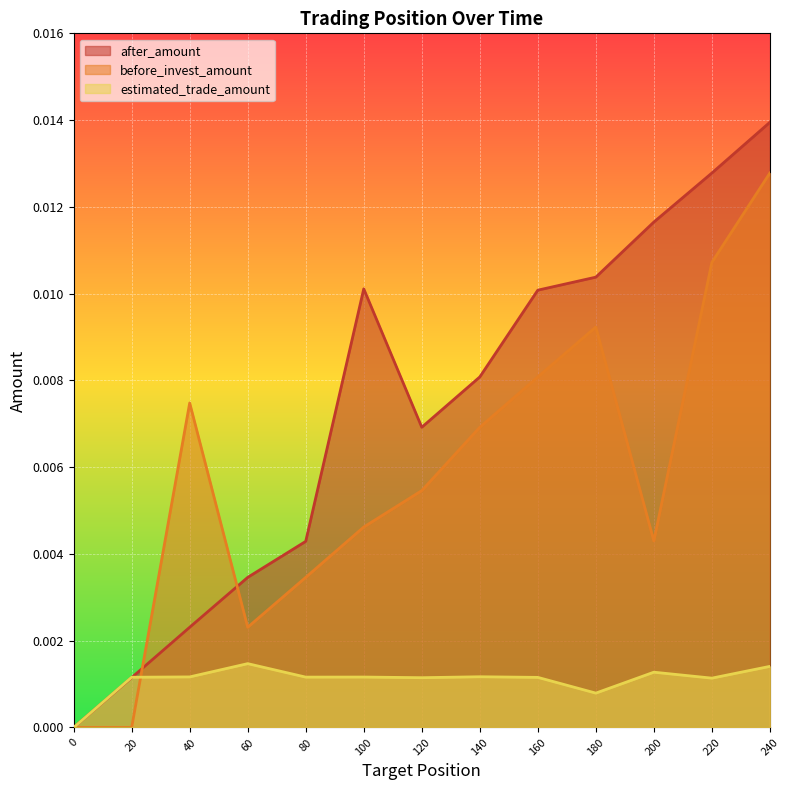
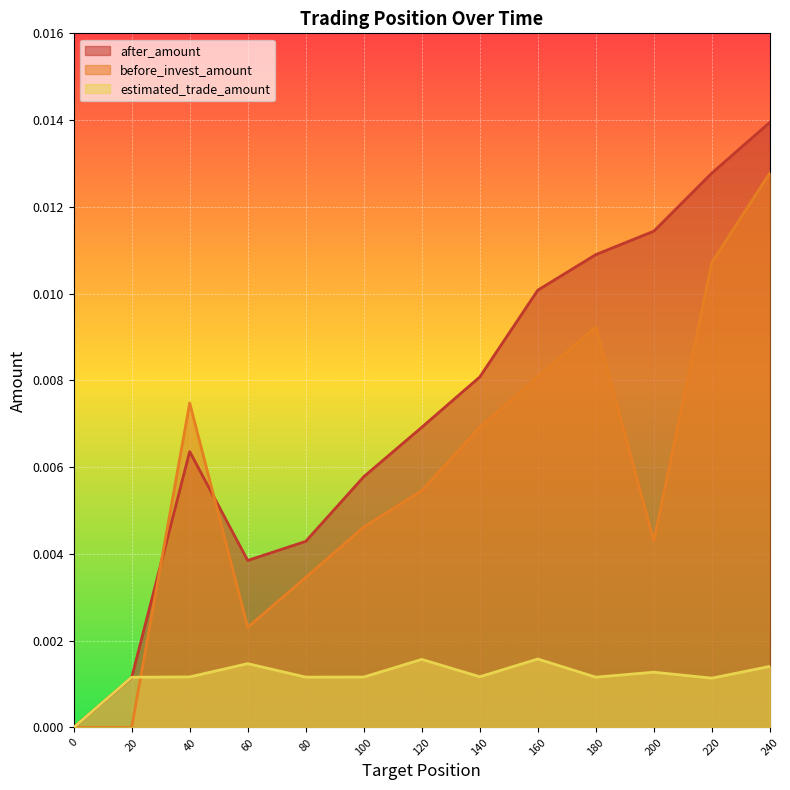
  {
    "after_amount": {
-     "40": 0.0023,
-     "60": 0.0035,
+     "40": 0.0064,
+     "60": 0.0039,
      "80": 0.0043,
-     "100": 0.0101,
+     "100": 0.0058,
      "120": 0.0069,
      "140": 0.0081,
      "160": 0.0101,
-     "180": 0.0104,
-     "200": 0.0117,
+     "180": 0.0109,
+     "200": 0.0114,
      "220": 0.0128,
      "240": 0.0140
    },
    "before_invest_amount": {
      "20": 0.0000,
      "40": 0.0075,
      "60": 0.0023,
      "80": 0.0035,
      "100": 0.0046,
      "120": 0.0055,
      "140": 0.0069,
      "160": 0.0081,
      "180": 0.0092,
      "200": 0.0043,
      "220": 0.0107,
      "240": 0.0128
    },
    "estimated_trade_amount": {
      "40": 0.0012,
      "60": 0.0015,
      "80": 0.0012,
      "100": 0.0012,
-     "120": 0.0011,
+     "120": 0.0016,
      "140": 0.0012,
-     "160": 0.0012,
-     "180": 0.0008,
+     "160": 0.0016,
+     "180": 0.0012,
      "200": 0.0013,
      "220": 0.0011,
      "240": 0.0014
    }
  }
